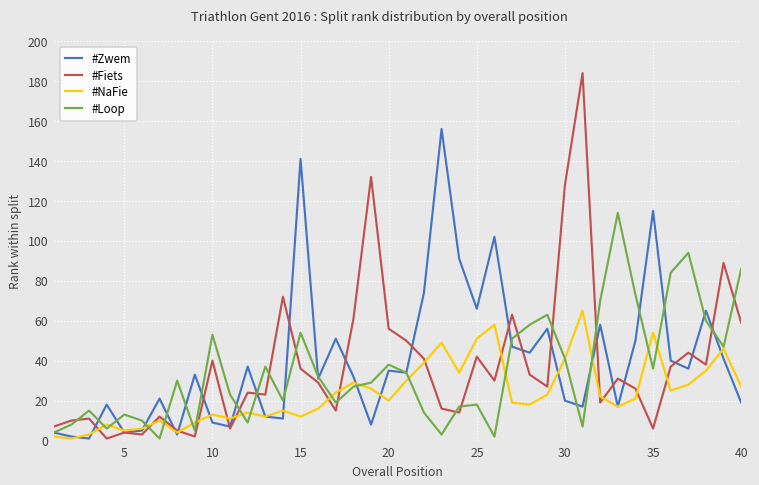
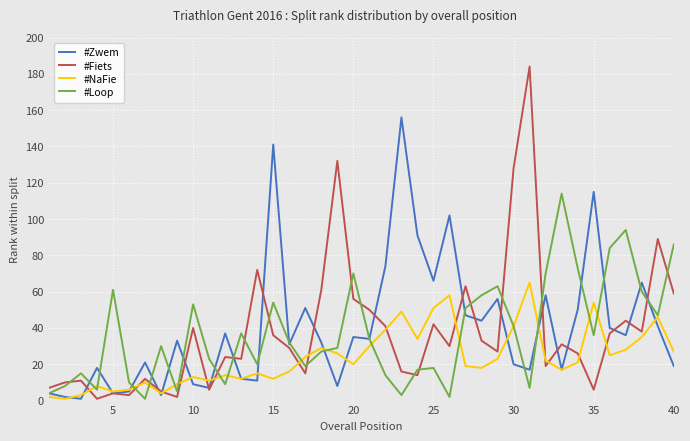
  {
    "#Zwem": {
      "10": 9,
      "15": 141,
      "20": 35,
      "25": 66,
      "30": 20,
      "35": 115,
      "40": 19
    },
    "#Fiets": {
      "10": 40,
      "15": 36,
      "20": 56,
      "25": 42,
      "30": 128,
      "35": 6,
      "40": 59
    },
    "#NaFie": {
      "10": 13,
      "15": 12,
      "20": 20,
      "25": 51,
      "35": 54,
      "40": 27
    },
    "#Loop": {
-     "5": 13,
+     "5": 61,
      "10": 53,
      "15": 54,
-     "20": 38,
+     "20": 70,
      "25": 18,
      "35": 36,
      "40": 86
    }
  }
